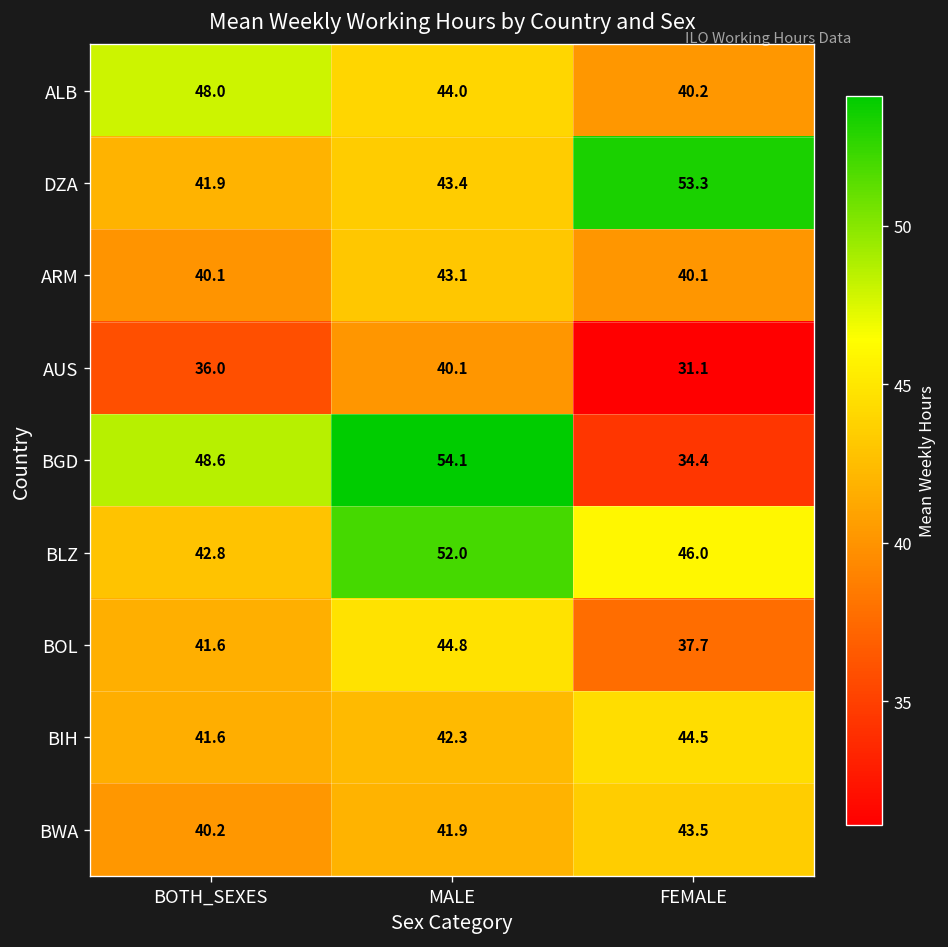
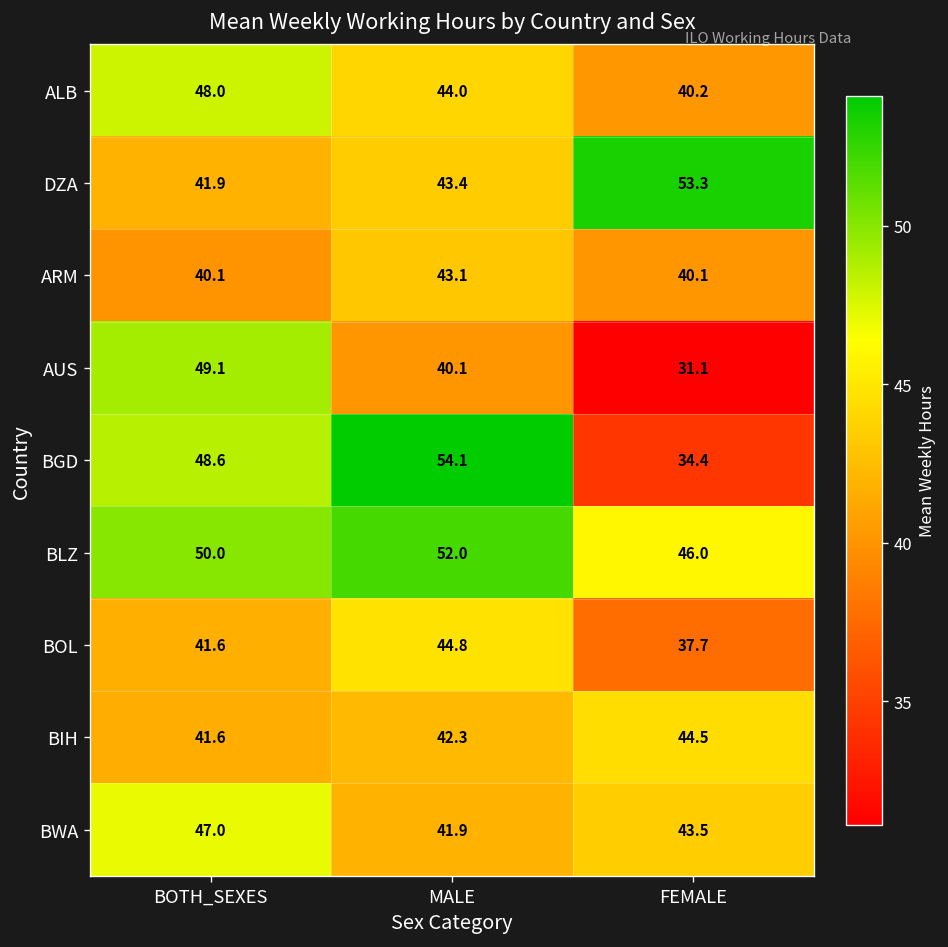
  {
    "ALB": {
      "BOTH_SEXES": 48.0,
      "MALE": 44.0,
      "FEMALE": 40.2
    },
    "DZA": {
      "BOTH_SEXES": 41.9,
      "MALE": 43.4,
      "FEMALE": 53.3
    },
    "ARM": {
      "BOTH_SEXES": 40.1,
      "MALE": 43.1,
      "FEMALE": 40.1
    },
    "AUS": {
-     "BOTH_SEXES": 36.0,
+     "BOTH_SEXES": 49.1,
      "MALE": 40.1,
      "FEMALE": 31.1
    },
    "BGD": {
      "BOTH_SEXES": 48.6,
      "MALE": 54.1,
      "FEMALE": 34.4
    },
    "BLZ": {
-     "BOTH_SEXES": 42.8,
+     "BOTH_SEXES": 50.0,
      "MALE": 52.0,
      "FEMALE": 46.0
    },
    "BOL": {
      "BOTH_SEXES": 41.6,
      "MALE": 44.8,
      "FEMALE": 37.7
    },
    "BIH": {
      "BOTH_SEXES": 41.6,
      "MALE": 42.3,
      "FEMALE": 44.5
    },
    "BWA": {
-     "BOTH_SEXES": 40.2,
+     "BOTH_SEXES": 47.0,
      "MALE": 41.9,
      "FEMALE": 43.5
    }
  }
